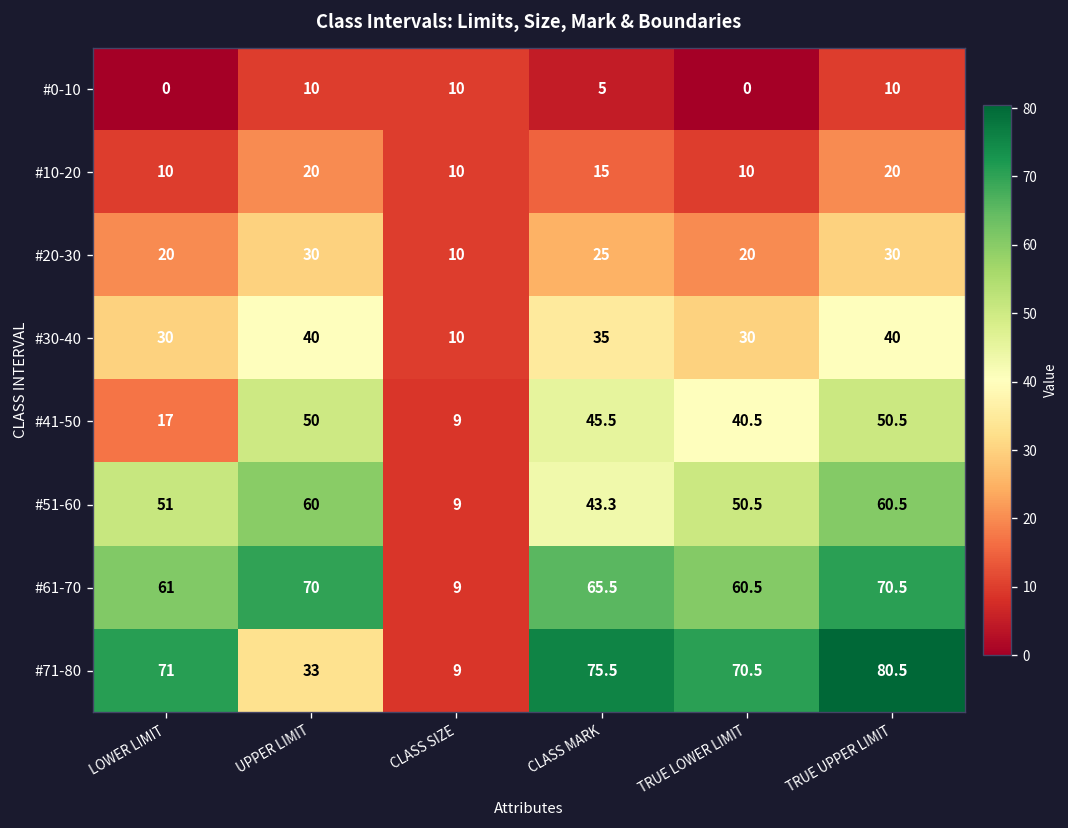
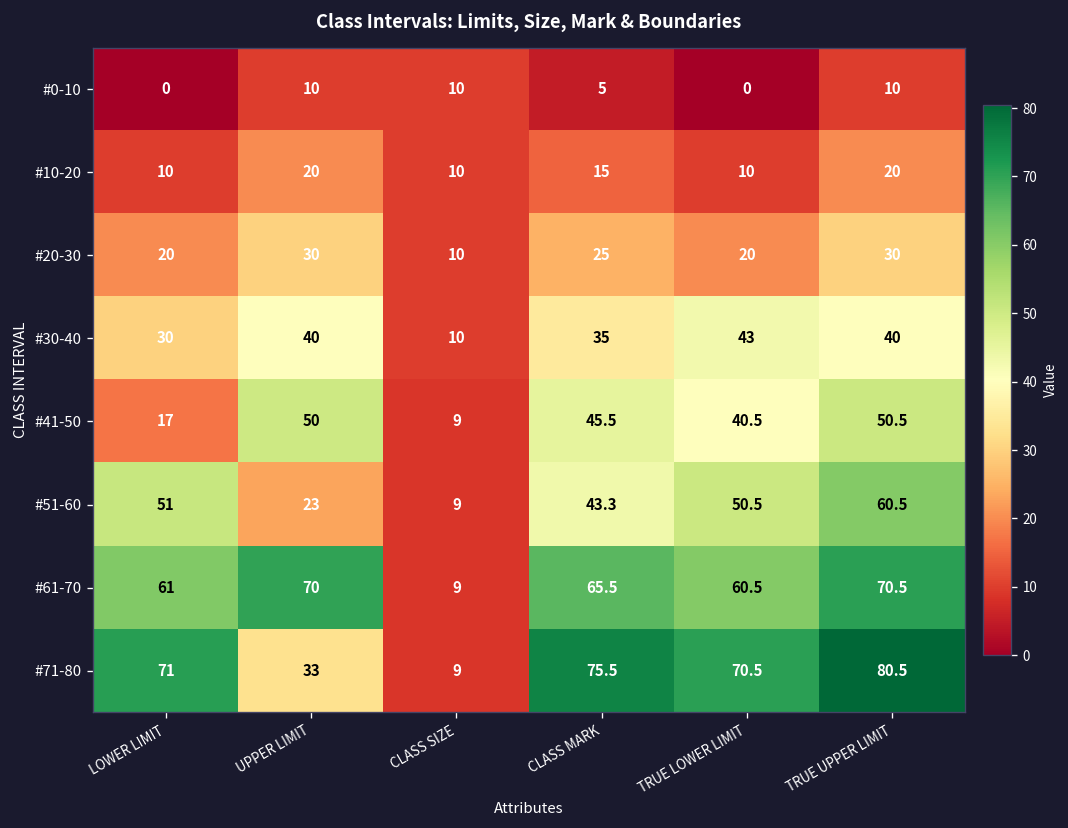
  {
    "#0-10": {
      "LOWER LIMIT": 0,
      "UPPER LIMIT": 10,
      "CLASS SIZE": 10,
      "CLASS MARK": 5,
      "TRUE LOWER LIMIT": 0,
      "TRUE UPPER LIMIT": 10
    },
    "#10-20": {
      "LOWER LIMIT": 10,
      "UPPER LIMIT": 20,
      "CLASS SIZE": 10,
      "CLASS MARK": 15,
      "TRUE LOWER LIMIT": 10,
      "TRUE UPPER LIMIT": 20
    },
    "#20-30": {
      "LOWER LIMIT": 20,
      "UPPER LIMIT": 30,
      "CLASS SIZE": 10,
      "CLASS MARK": 25,
      "TRUE LOWER LIMIT": 20,
      "TRUE UPPER LIMIT": 30
    },
    "#30-40": {
      "LOWER LIMIT": 30,
      "UPPER LIMIT": 40,
      "CLASS SIZE": 10,
      "CLASS MARK": 35,
-     "TRUE LOWER LIMIT": 30,
+     "TRUE LOWER LIMIT": 43,
      "TRUE UPPER LIMIT": 40
    },
    "#41-50": {
      "LOWER LIMIT": 17,
      "UPPER LIMIT": 50,
      "CLASS SIZE": 9,
      "CLASS MARK": 45.5,
      "TRUE LOWER LIMIT": 40.5,
      "TRUE UPPER LIMIT": 50.5
    },
    "#51-60": {
      "LOWER LIMIT": 51,
-     "UPPER LIMIT": 60,
+     "UPPER LIMIT": 23,
      "CLASS SIZE": 9,
      "CLASS MARK": 43.3,
      "TRUE LOWER LIMIT": 50.5,
      "TRUE UPPER LIMIT": 60.5
    },
    "#61-70": {
      "LOWER LIMIT": 61,
      "UPPER LIMIT": 70,
      "CLASS SIZE": 9,
      "CLASS MARK": 65.5,
      "TRUE LOWER LIMIT": 60.5,
      "TRUE UPPER LIMIT": 70.5
    },
    "#71-80": {
      "LOWER LIMIT": 71,
      "UPPER LIMIT": 33,
      "CLASS SIZE": 9,
      "CLASS MARK": 75.5,
      "TRUE LOWER LIMIT": 70.5,
      "TRUE UPPER LIMIT": 80.5
    }
  }
